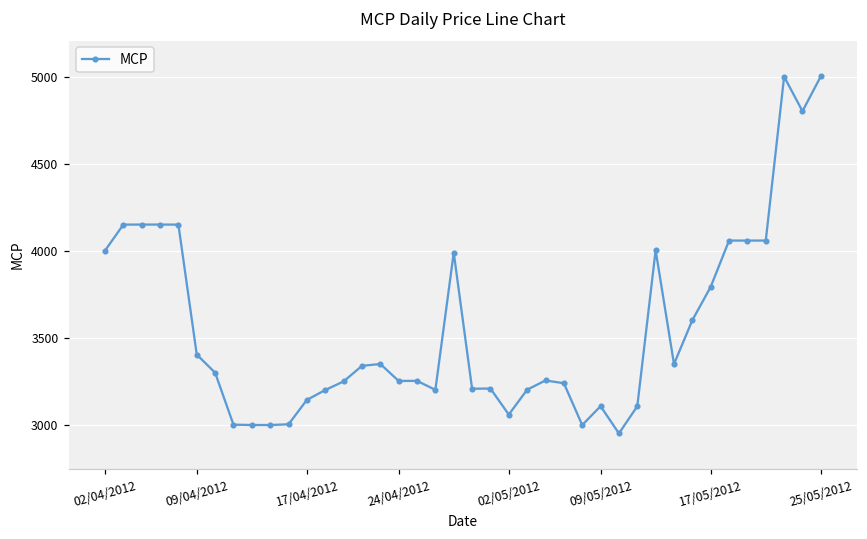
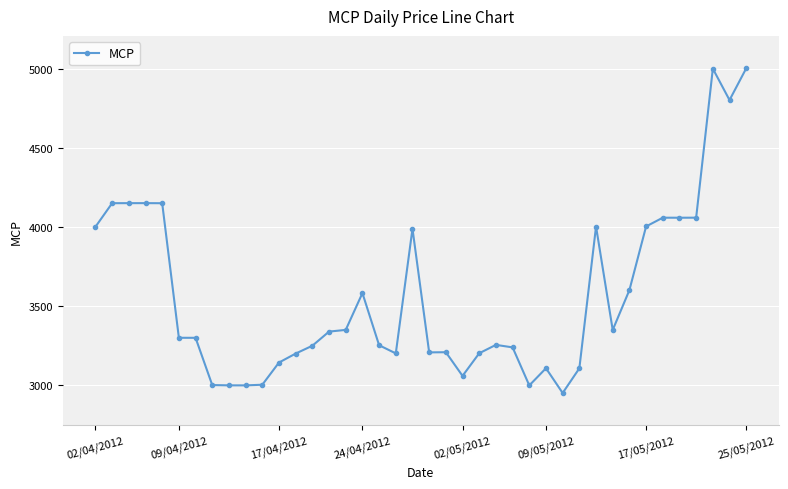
  {
    "02/04/2012": 4000,
-   "09/04/2012": 3400,
+   "09/04/2012": 3300,
    "17/04/2012": 3140,
-   "24/04/2012": 3250,
+   "24/04/2012": 3580,
    "02/05/2012": 3060,
    "09/05/2012": 3110,
-   "17/05/2012": 3790,
+   "17/05/2012": 4000,
    "25/05/2012": 5000
  }
